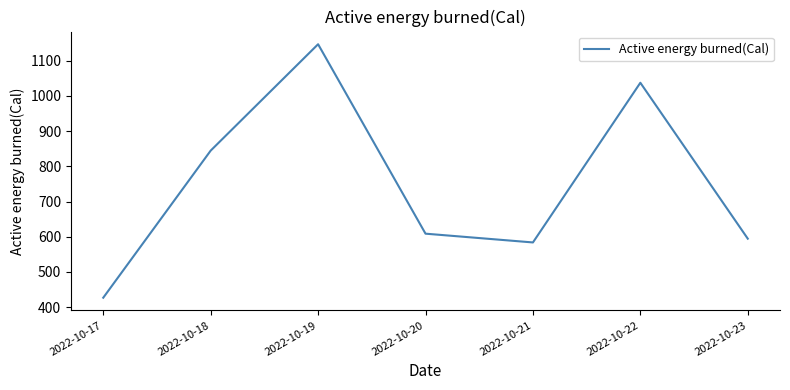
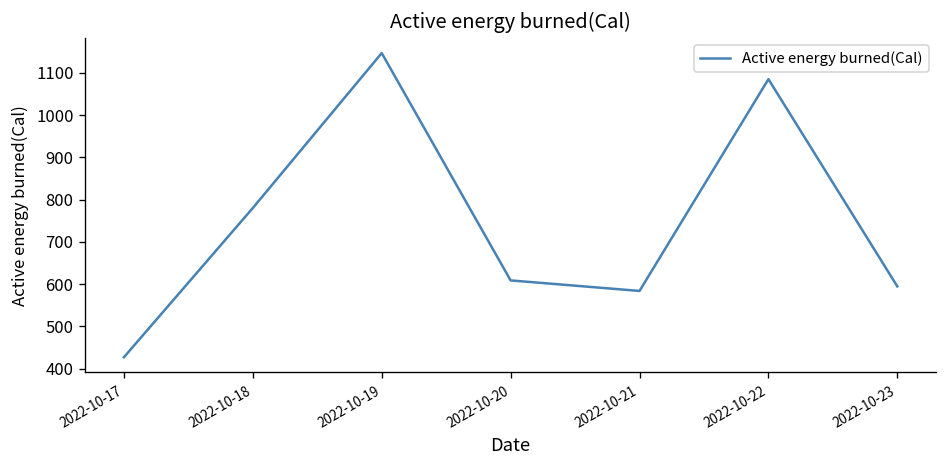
  {
    "2022-10-17": 430,
-   "2022-10-18": 840,
+   "2022-10-18": 780,
    "2022-10-19": 1150,
    "2022-10-20": 610,
    "2022-10-21": 580,
-   "2022-10-22": 1040,
+   "2022-10-22": 1090,
    "2022-10-23": 590
  }
